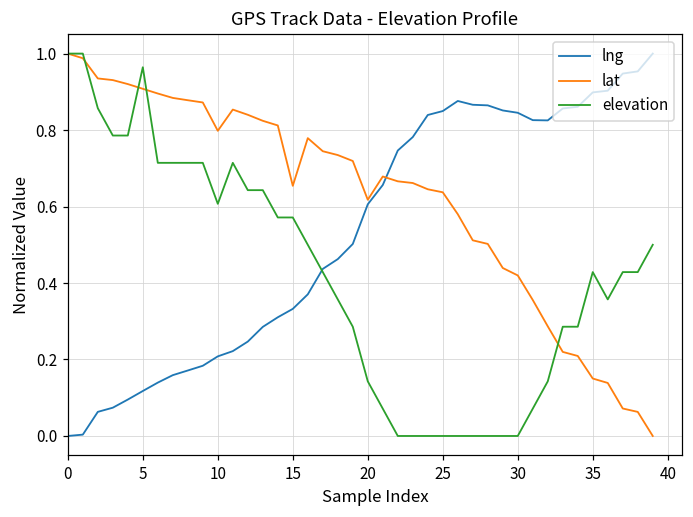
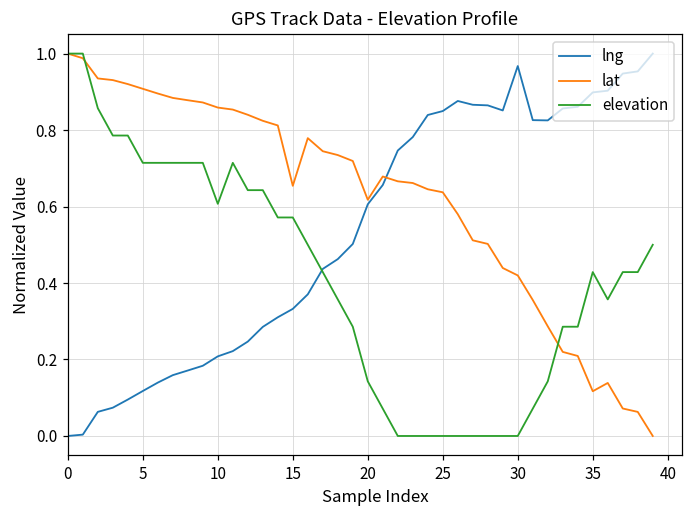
  {
    "lng": {
      "0": 0.00,
      "5": 0.12,
      "10": 0.21,
      "15": 0.33,
      "20": 0.61,
      "25": 0.85,
-     "30": 0.85
+     "30": 0.97
    },
    "lat": {
      "5": 0.91,
-     "10": 0.80,
+     "10": 0.86,
      "15": 0.65,
      "20": 0.62,
      "25": 0.64,
      "30": 0.42,
-     "35": 0.15
+     "35": 0.12
    },
    "elevation": {
-     "5": 0.96,
+     "5": 0.71,
      "10": 0.61,
      "15": 0.57,
      "20": 0.14,
      "25": 0.00,
      "30": 0.00,
      "35": 0.43
    }
  }
